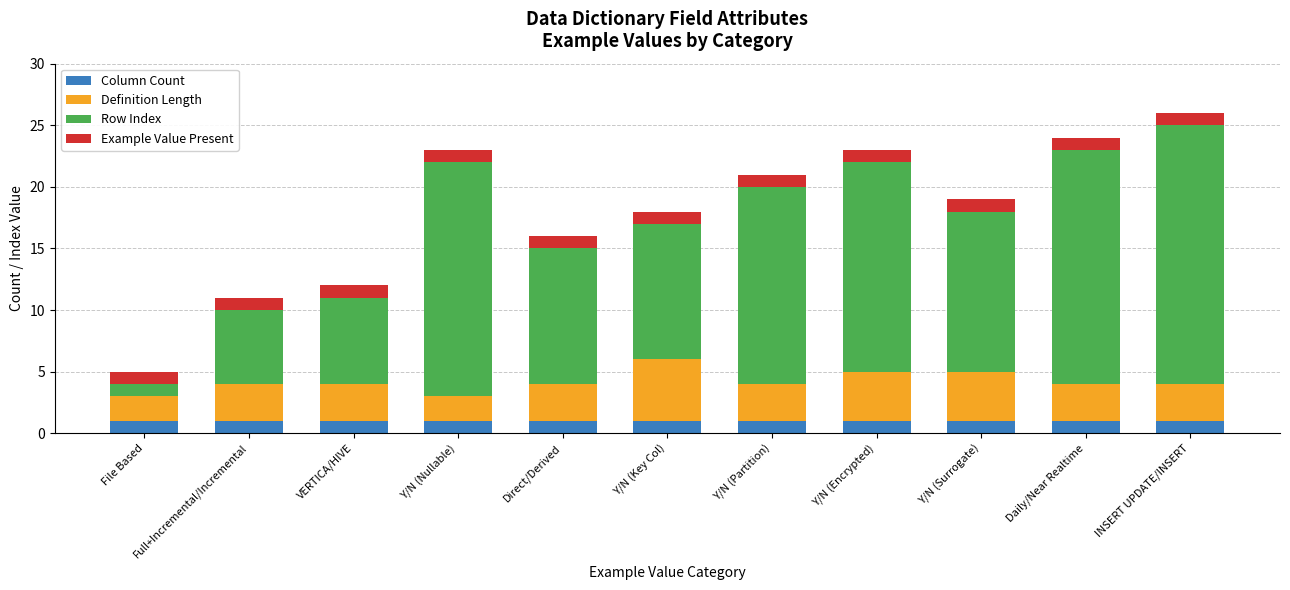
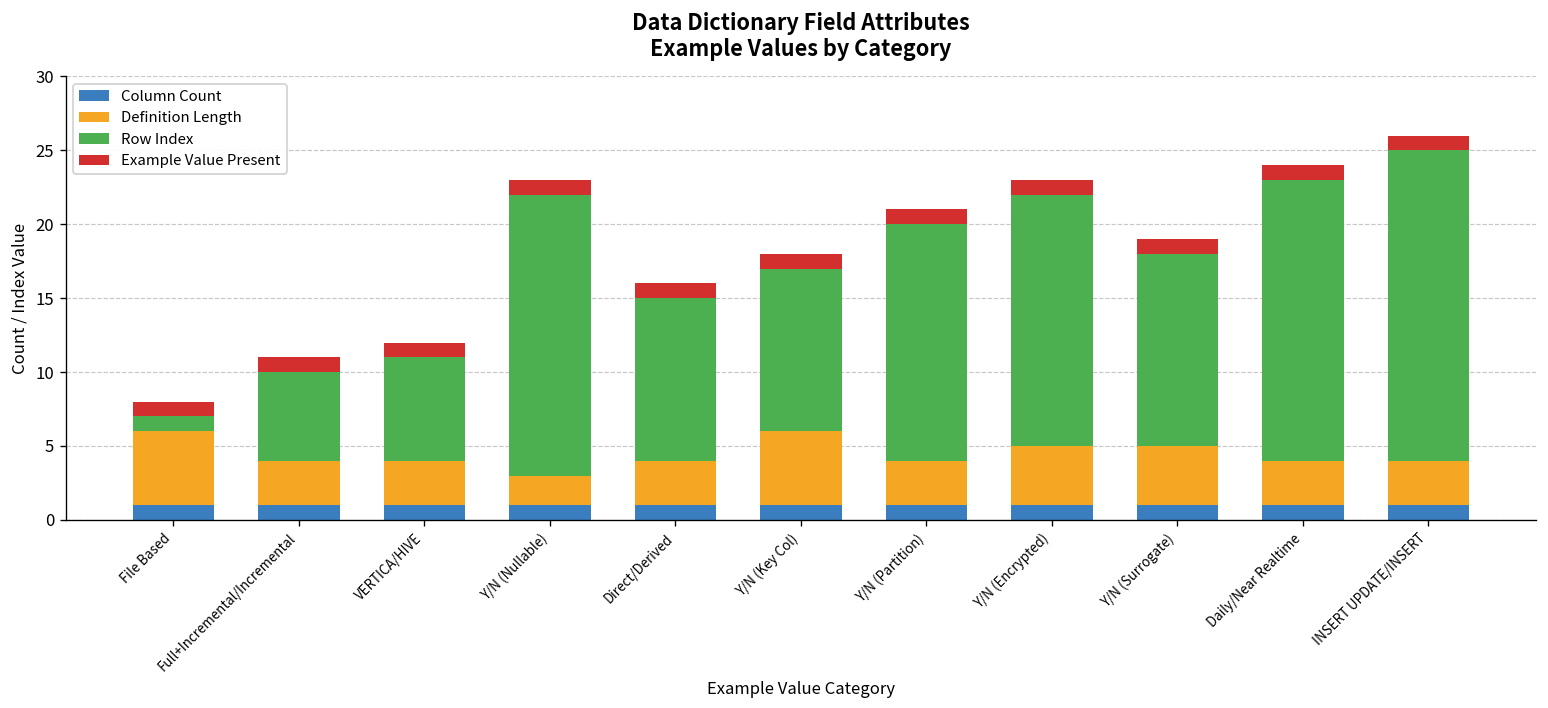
  {
    "Column Count": {
      "File Based": 1,
      "Full+Incremental/Incremental": 1,
      "VERTICA/HIVE": 1,
      "Y/N (Nullable)": 1,
      "Direct/Derived": 1,
      "Y/N (Key Col)": 1,
      "Y/N (Partition)": 1,
      "Y/N (Encrypted)": 1,
      "Y/N (Surrogate)": 1,
      "Daily/Near Realtime": 1,
      "INSERT UPDATE/INSERT": 1
    },
    "Definition Length": {
-     "File Based": 2
+     "File Based": 5
    },
    "Row Index": {
      "File Based": 1,
      "Full+Incremental/Incremental": 6,
      "VERTICA/HIVE": 7,
      "Y/N (Nullable)": 19,
      "Direct/Derived": 11,
      "Y/N (Key Col)": 11,
      "Y/N (Partition)": 16,
      "Y/N (Encrypted)": 17,
      "Y/N (Surrogate)": 13,
      "Daily/Near Realtime": 19,
      "INSERT UPDATE/INSERT": 21
    },
    "Example Value Present": {
      "File Based": 1,
      "Full+Incremental/Incremental": 1,
      "VERTICA/HIVE": 1,
      "Y/N (Nullable)": 1,
      "Direct/Derived": 1,
      "Y/N (Key Col)": 1,
      "Y/N (Partition)": 1,
      "Y/N (Encrypted)": 1,
      "Y/N (Surrogate)": 1,
      "Daily/Near Realtime": 1,
      "INSERT UPDATE/INSERT": 1
    }
  }
